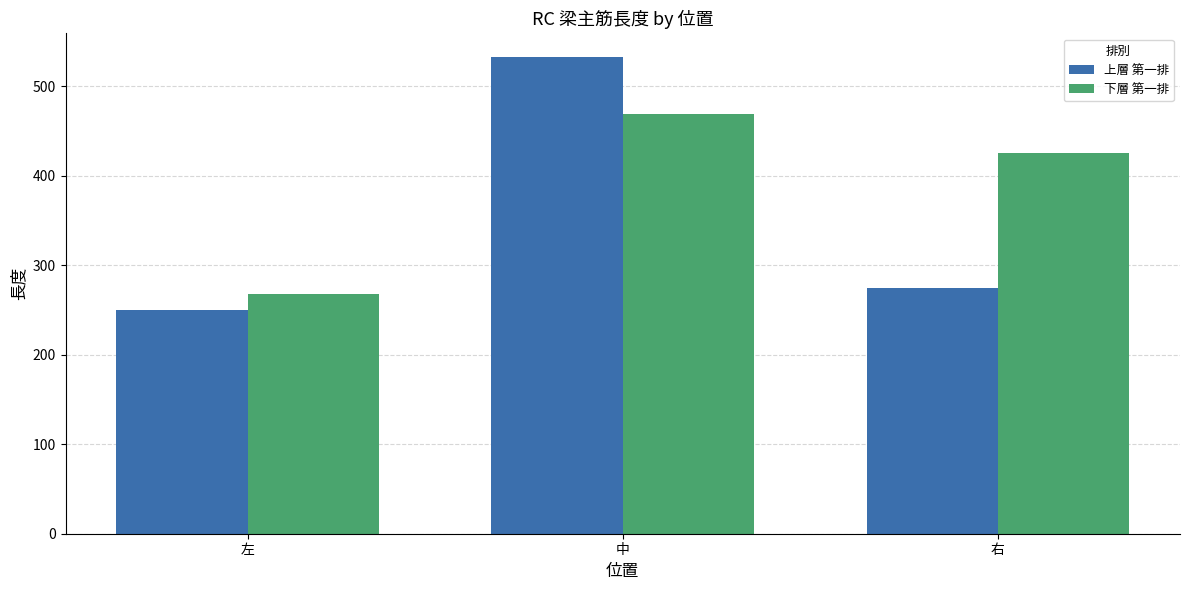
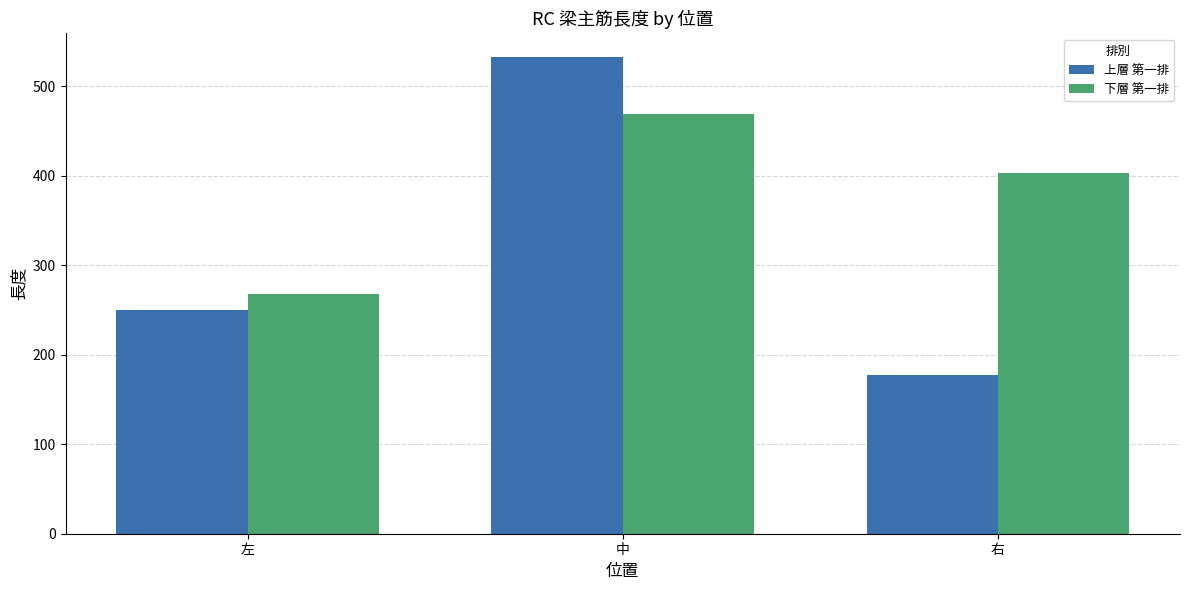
  {
    "上層 第一排": {
      "左": 250,
      "中": 530,
-     "右": 280
+     "右": 180
    },
    "下層 第一排": {
      "左": 270,
      "中": 470,
-     "右": 430
+     "右": 400
    }
  }
